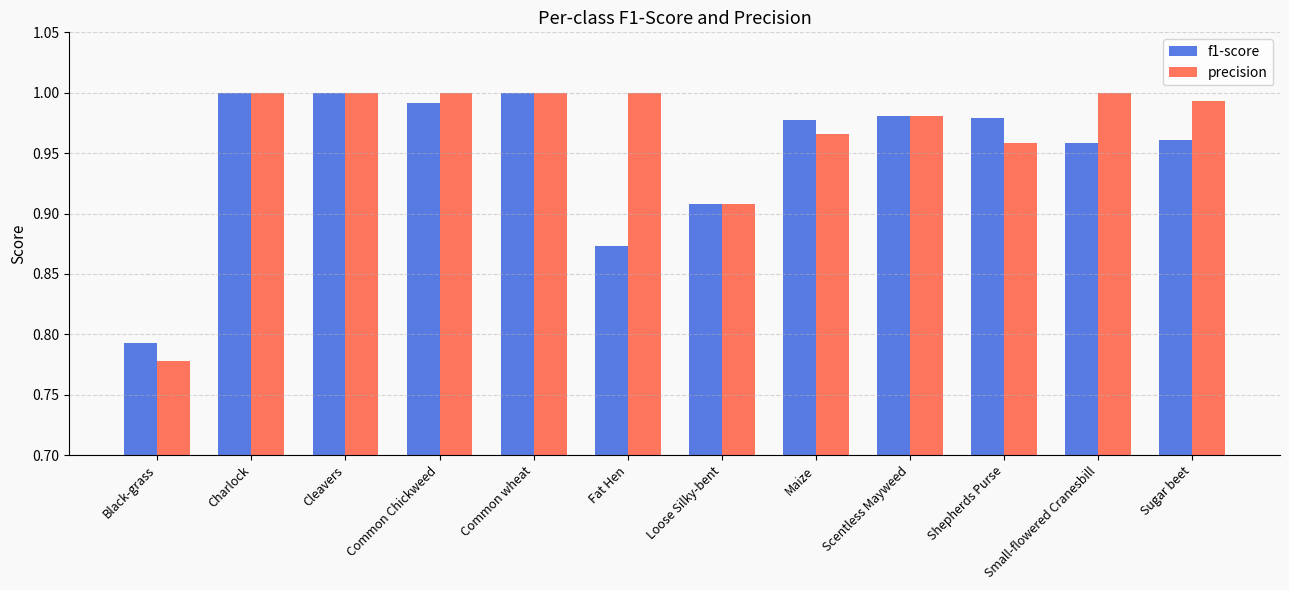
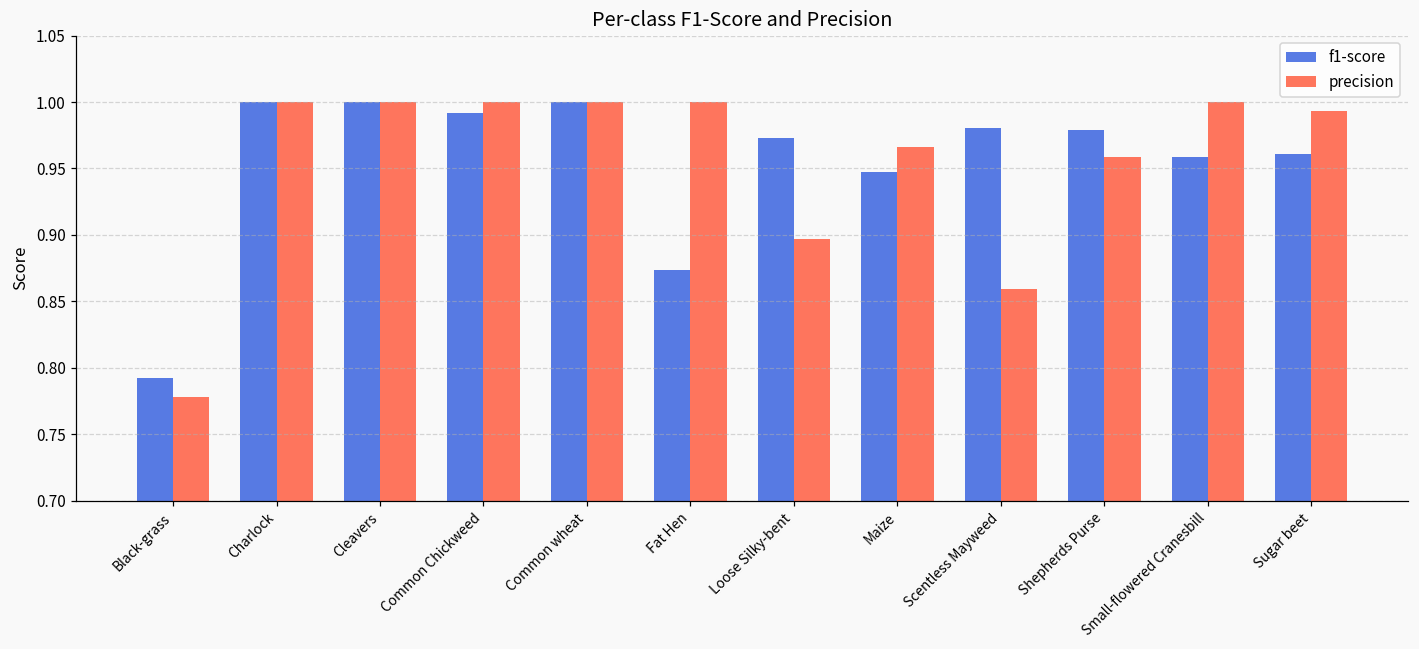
  {
    "f1-score": {
      "Black-grass": 0.792,
      "Charlock": 1.000,
      "Cleavers": 1.000,
      "Common Chickweed": 0.992,
      "Common wheat": 1.000,
      "Fat Hen": 0.873,
-     "Loose Silky-bent": 0.908,
-     "Maize": 0.978,
+     "Loose Silky-bent": 0.973,
+     "Maize": 0.947,
      "Scentless Mayweed": 0.981,
      "Shepherds Purse": 0.979,
      "Small-flowered Cranesbill": 0.959,
      "Sugar beet": 0.961
    },
    "precision": {
      "Black-grass": 0.778,
      "Charlock": 1.000,
      "Cleavers": 1.000,
      "Common Chickweed": 1.000,
      "Common wheat": 1.000,
      "Fat Hen": 1.000,
-     "Loose Silky-bent": 0.908,
+     "Loose Silky-bent": 0.897,
      "Maize": 0.966,
-     "Scentless Mayweed": 0.981,
+     "Scentless Mayweed": 0.860,
      "Shepherds Purse": 0.958,
      "Small-flowered Cranesbill": 1.000,
      "Sugar beet": 0.993
    }
  }
